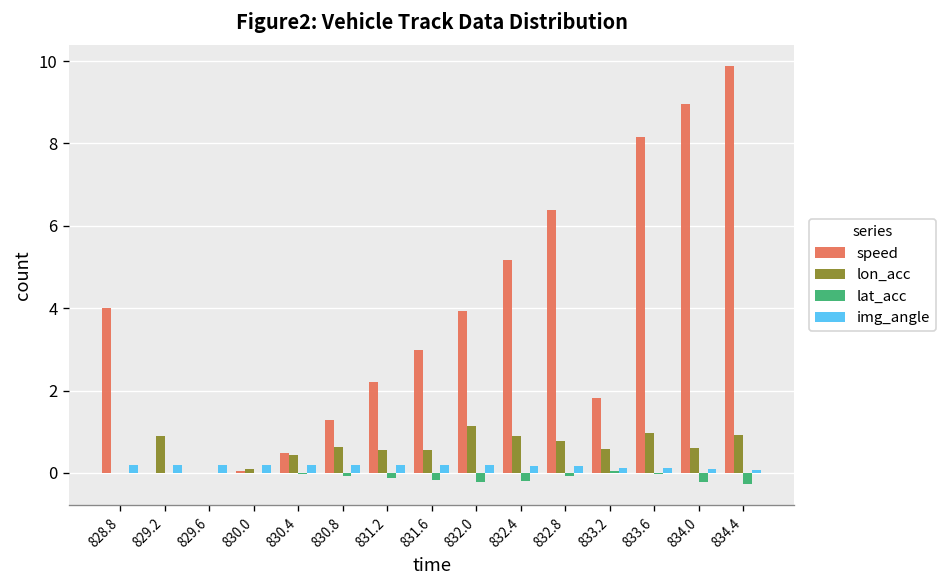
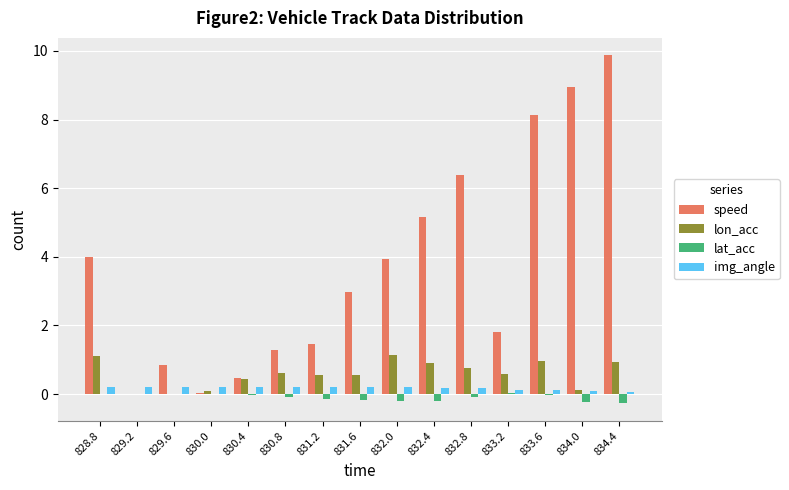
  {
    "speed": {
      "828.8": 4.0,
-     "829.6": 0.0,
+     "829.6": 0.8,
      "830.4": 0.5,
      "830.8": 1.3,
-     "831.2": 2.2,
+     "831.2": 1.5,
      "831.6": 3.0,
      "832.0": 3.9,
      "832.4": 5.2,
      "832.8": 6.4,
      "833.2": 1.8,
      "833.6": 8.1,
      "834.0": 9.0,
      "834.4": 9.9
    },
    "lon_acc": {
-     "828.8": 0.0,
-     "829.2": 0.9,
+     "828.8": 1.1,
+     "829.2": 0.0,
      "830.0": 0.1,
      "830.4": 0.4,
      "830.8": 0.6,
      "831.2": 0.6,
      "831.6": 0.6,
      "832.0": 1.1,
      "832.4": 0.9,
      "832.8": 0.8,
      "833.2": 0.6,
      "833.6": 1.0,
-     "834.0": 0.6,
+     "834.0": 0.1,
      "834.4": 0.9
    },
    "lat_acc": {
      "828.8": 0.0,
      "829.2": 0.0,
      "829.6": 0.0,
      "830.0": 0.0,
      "831.2": -0.1,
      "831.6": -0.2,
      "832.0": -0.2,
      "832.4": -0.2,
      "834.0": -0.2,
      "834.4": -0.3
    },
    "img_angle": {
      "828.8": 0.2,
      "829.2": 0.2,
      "829.6": 0.2,
      "830.0": 0.2,
      "830.4": 0.2,
      "830.8": 0.2,
      "831.2": 0.2,
      "831.6": 0.2,
      "832.0": 0.2,
      "832.4": 0.2,
      "832.8": 0.2,
      "833.2": 0.1,
      "833.6": 0.1,
      "834.0": 0.1
    }
  }
